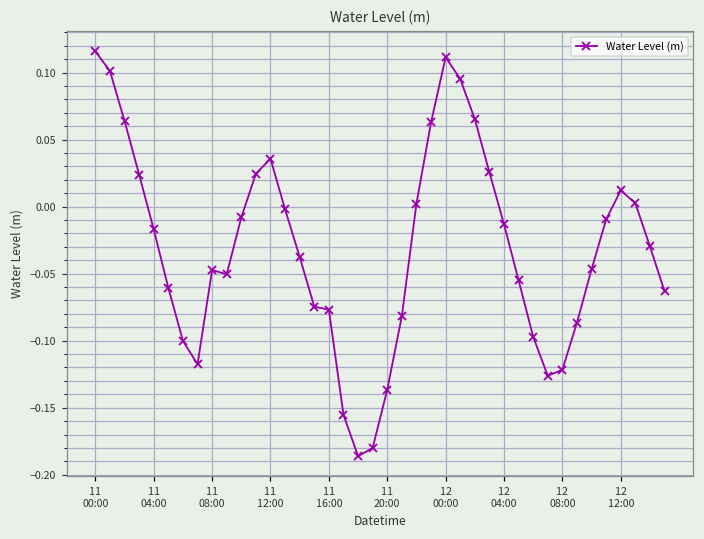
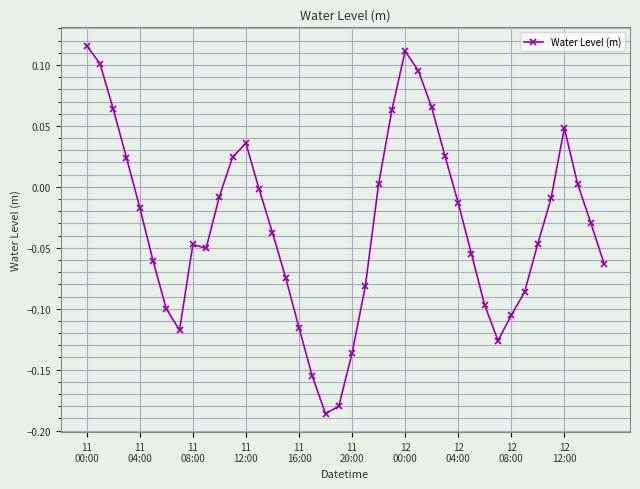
  {
    "11 00:00": 0.116,
    "11 04:00": -0.017,
    "11 08:00": -0.047,
    "11 12:00": 0.036,
-   "11 16:00": -0.077,
+   "11 16:00": -0.116,
    "11 20:00": -0.137,
    "12 00:00": 0.111,
    "12 04:00": -0.013,
-   "12 08:00": -0.122,
-   "12 12:00": 0.012
+   "12 08:00": -0.105,
+   "12 12:00": 0.048
  }
